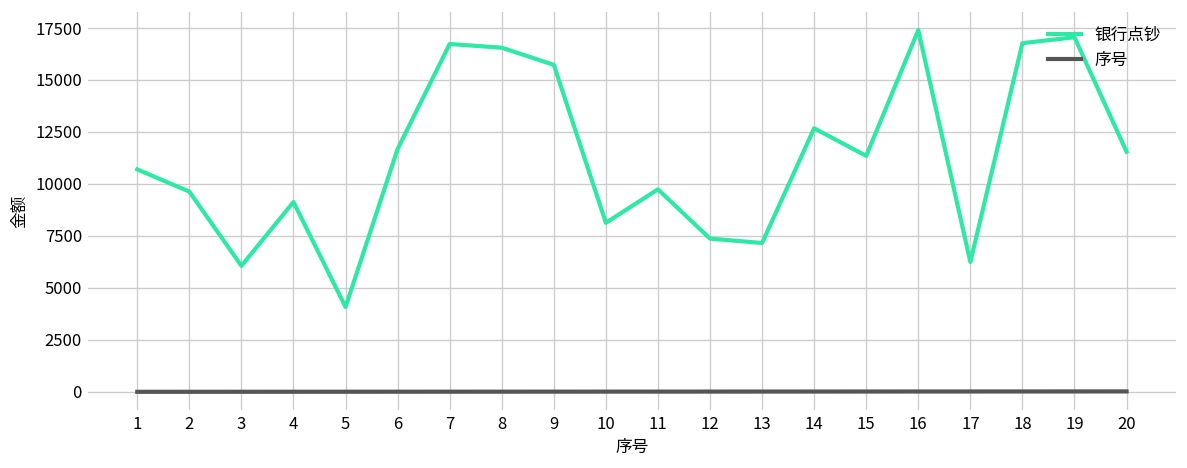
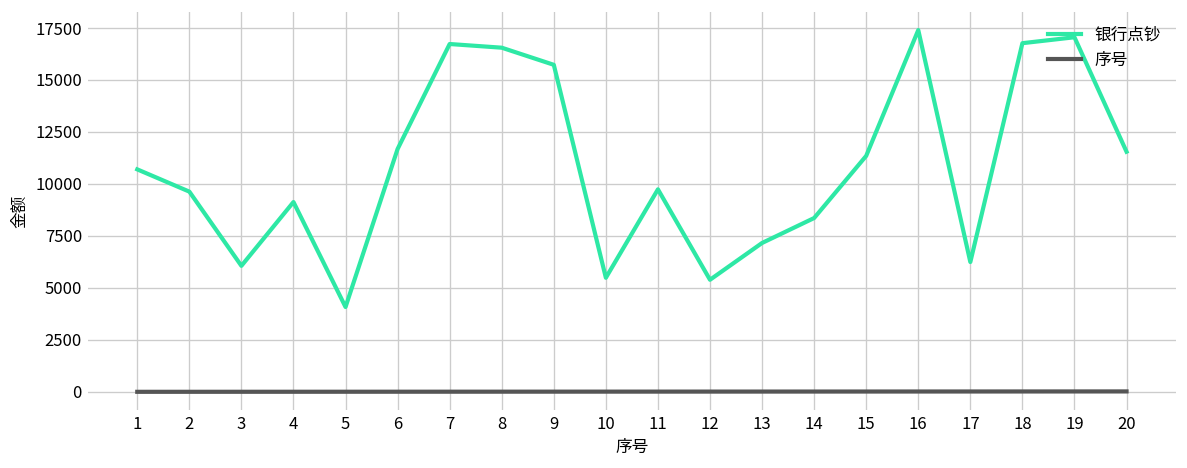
  {
    "银行点钞": {
      "1": 10700,
      "2": 9600,
      "3": 6100,
      "4": 9100,
      "5": 4100,
      "6": 11700,
      "7": 16700,
      "8": 16600,
      "9": 15700,
-     "10": 8100,
+     "10": 5500,
      "11": 9700,
-     "12": 7400,
+     "12": 5400,
      "13": 7200,
-     "14": 12700,
+     "14": 8400,
      "15": 11400,
      "16": 17400,
      "17": 6200,
      "18": 16800,
      "19": 17100,
      "20": 11600
    },
    "序号": {
      "1": 0,
      "2": 0,
      "3": 0,
      "4": 0,
      "5": 0,
      "6": 0,
      "7": 0,
      "8": 0,
      "9": 0,
      "10": 0,
      "11": 0,
      "12": 0,
      "13": 0,
      "14": 0,
      "15": 0,
      "16": 0,
      "17": 0,
      "18": 0,
      "19": 0,
      "20": 0
    }
  }
